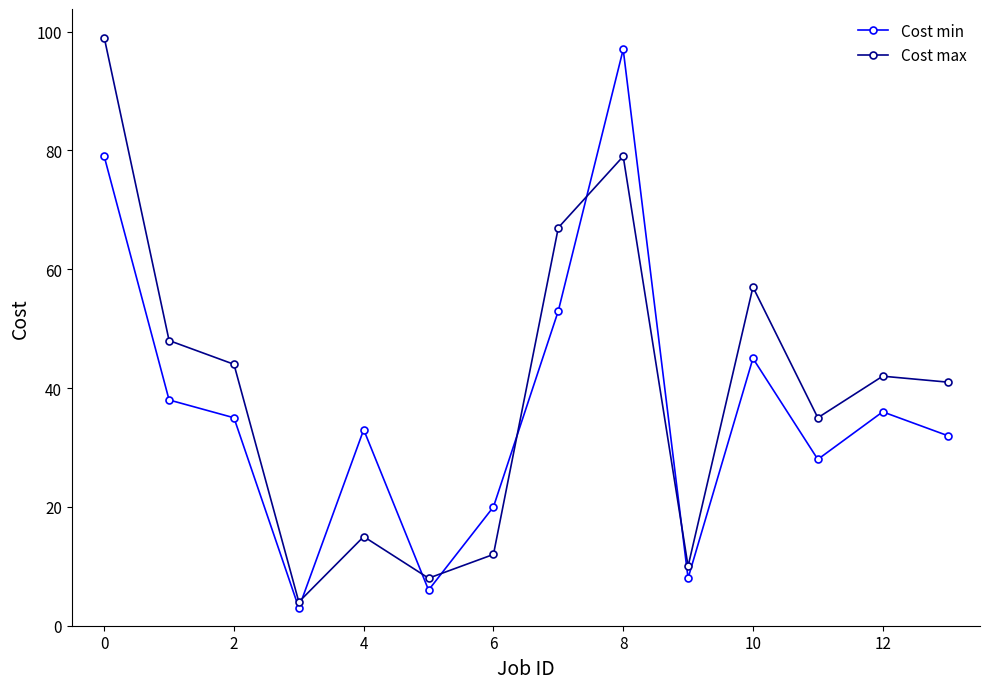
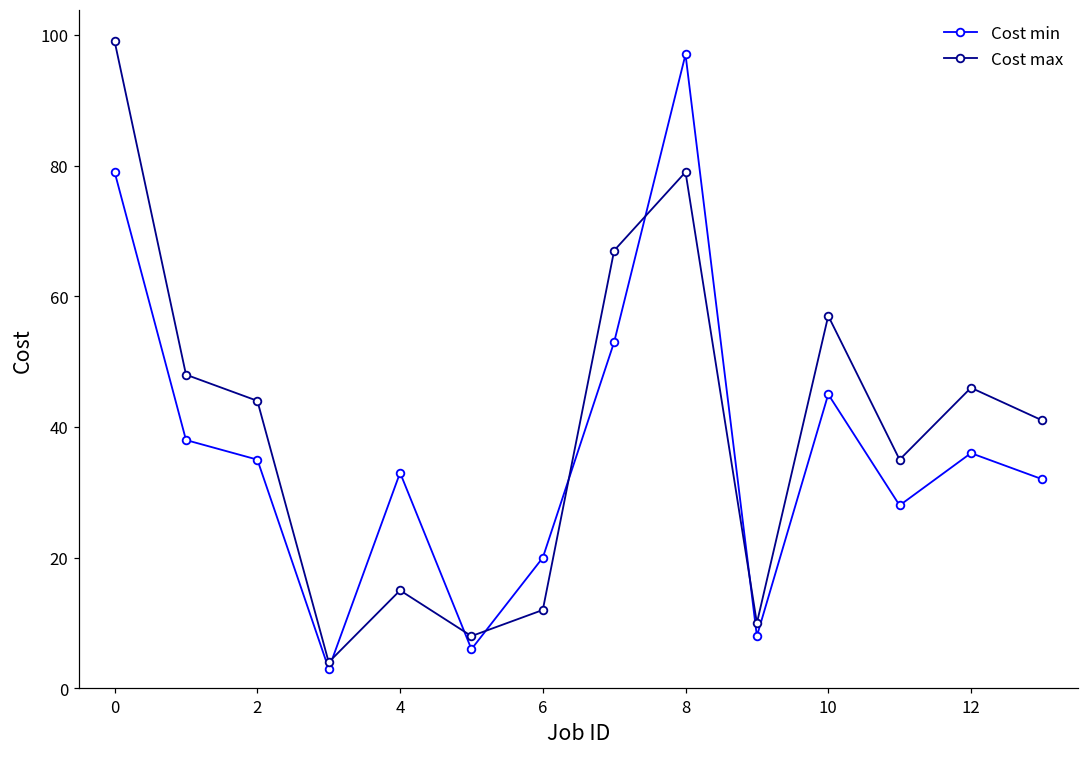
  {
    "Cost min": {
      "0": 79,
      "2": 35,
      "4": 33,
      "6": 20,
      "8": 97,
      "10": 45,
      "12": 36
    },
    "Cost max": {
      "0": 99,
      "2": 44,
      "4": 15,
      "6": 12,
      "8": 79,
      "10": 57,
-     "12": 42
+     "12": 46
    }
  }
